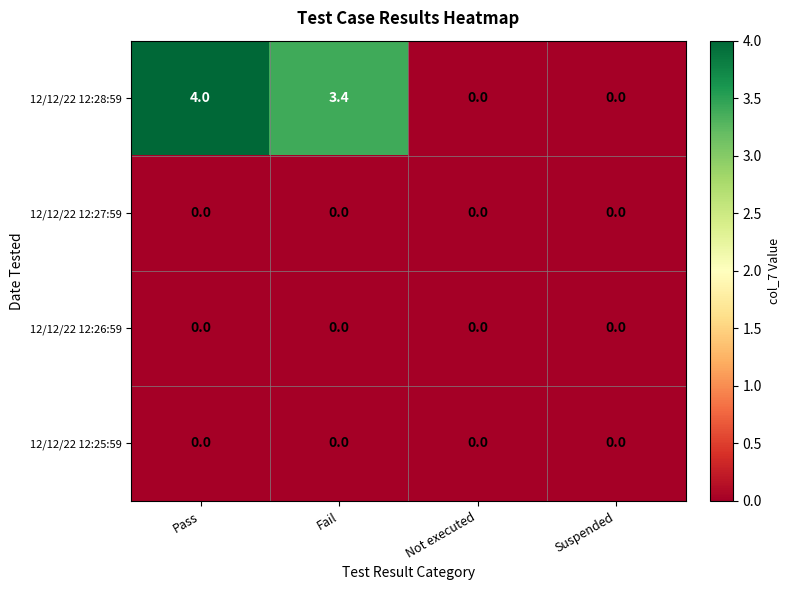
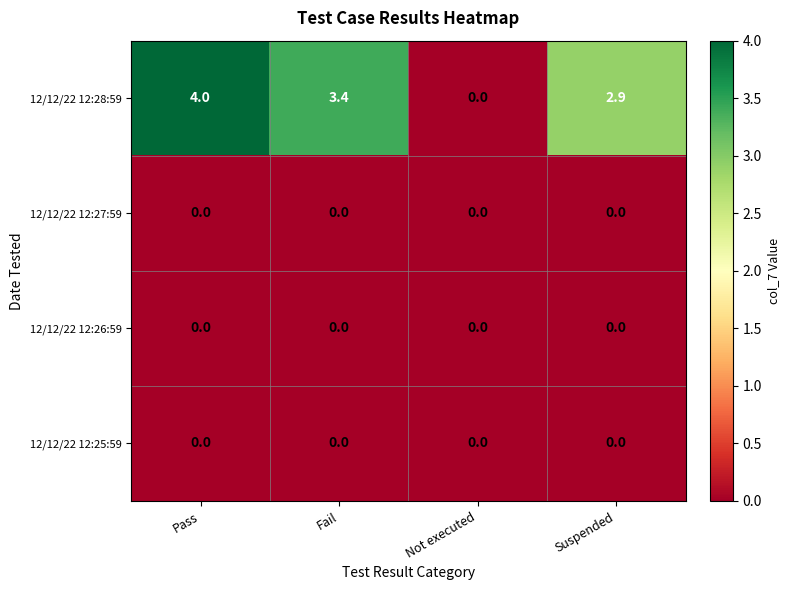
  {
    "12/12/22 12:28:59": {
      "Pass": 4.0,
      "Fail": 3.4,
      "Not executed": 0.0,
-     "Suspended": 0.0
+     "Suspended": 2.9
    },
    "12/12/22 12:27:59": {
      "Pass": 0.0,
      "Fail": 0.0,
      "Not executed": 0.0,
      "Suspended": 0.0
    },
    "12/12/22 12:26:59": {
      "Pass": 0.0,
      "Fail": 0.0,
      "Not executed": 0.0,
      "Suspended": 0.0
    },
    "12/12/22 12:25:59": {
      "Pass": 0.0,
      "Fail": 0.0,
      "Not executed": 0.0,
      "Suspended": 0.0
    }
  }
